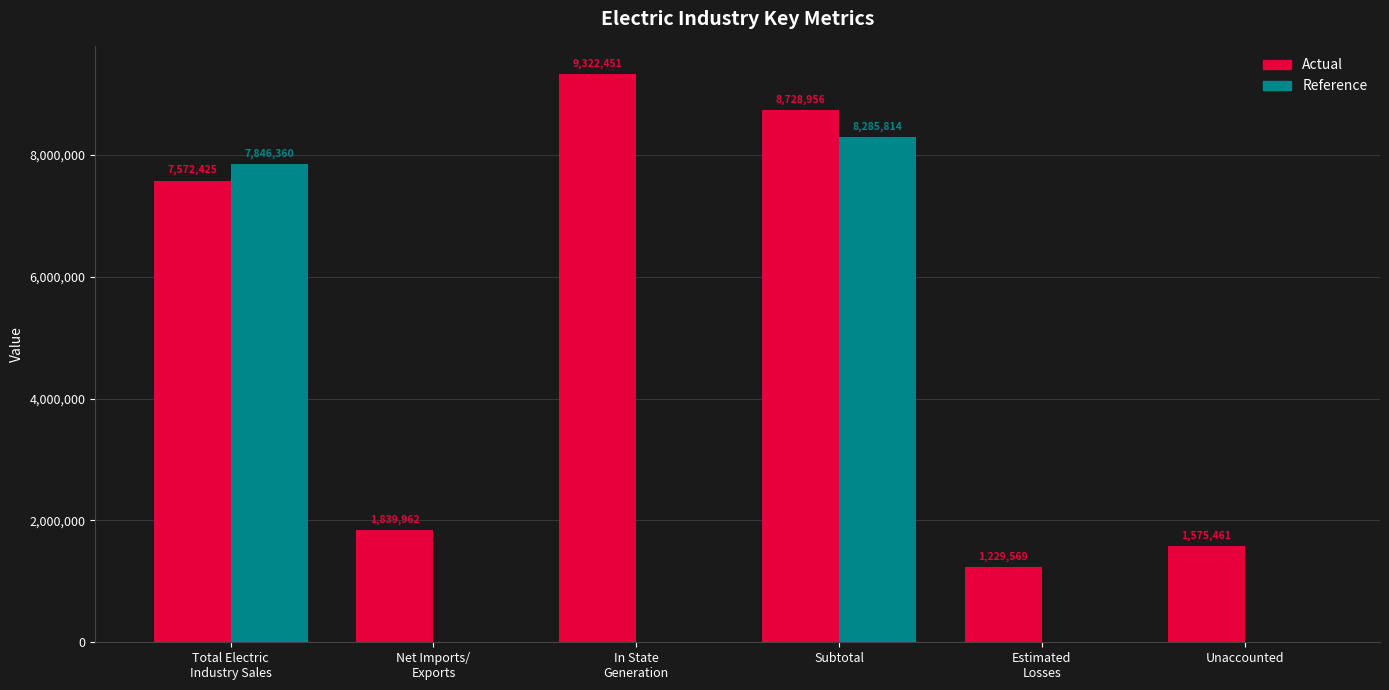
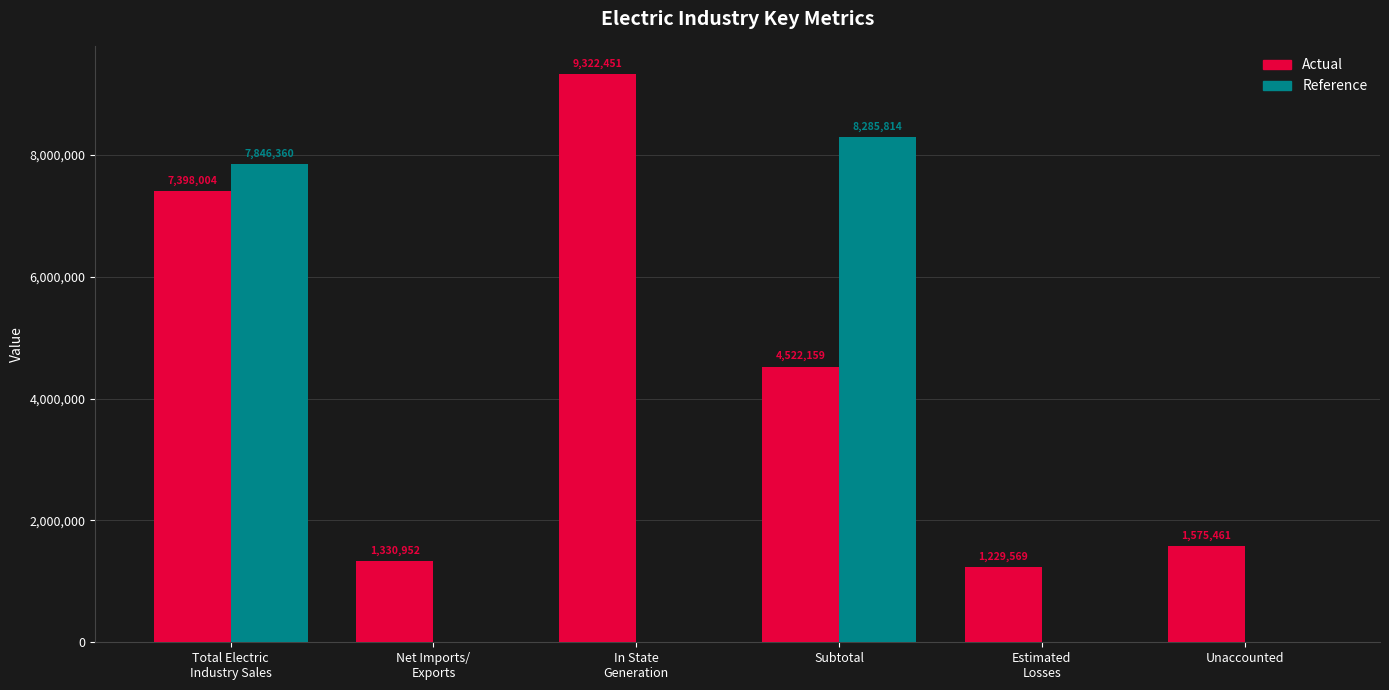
  {
    "Actual": {
-     "Total Electric Industry Sales": "7,572,425",
-     "Net Imports/ Exports": "1,839,962",
+     "Total Electric Industry Sales": "7,398,004",
+     "Net Imports/ Exports": "1,330,952",
      "In State Generation": "9,322,451",
-     "Subtotal": "8,728,956",
+     "Subtotal": "4,522,159",
      "Estimated Losses": "1,229,569",
      "Unaccounted": "1,575,461"
    },
    "Reference": {
      "Total Electric Industry Sales": "7,846,360",
      "Subtotal": "8,285,814"
    }
  }
